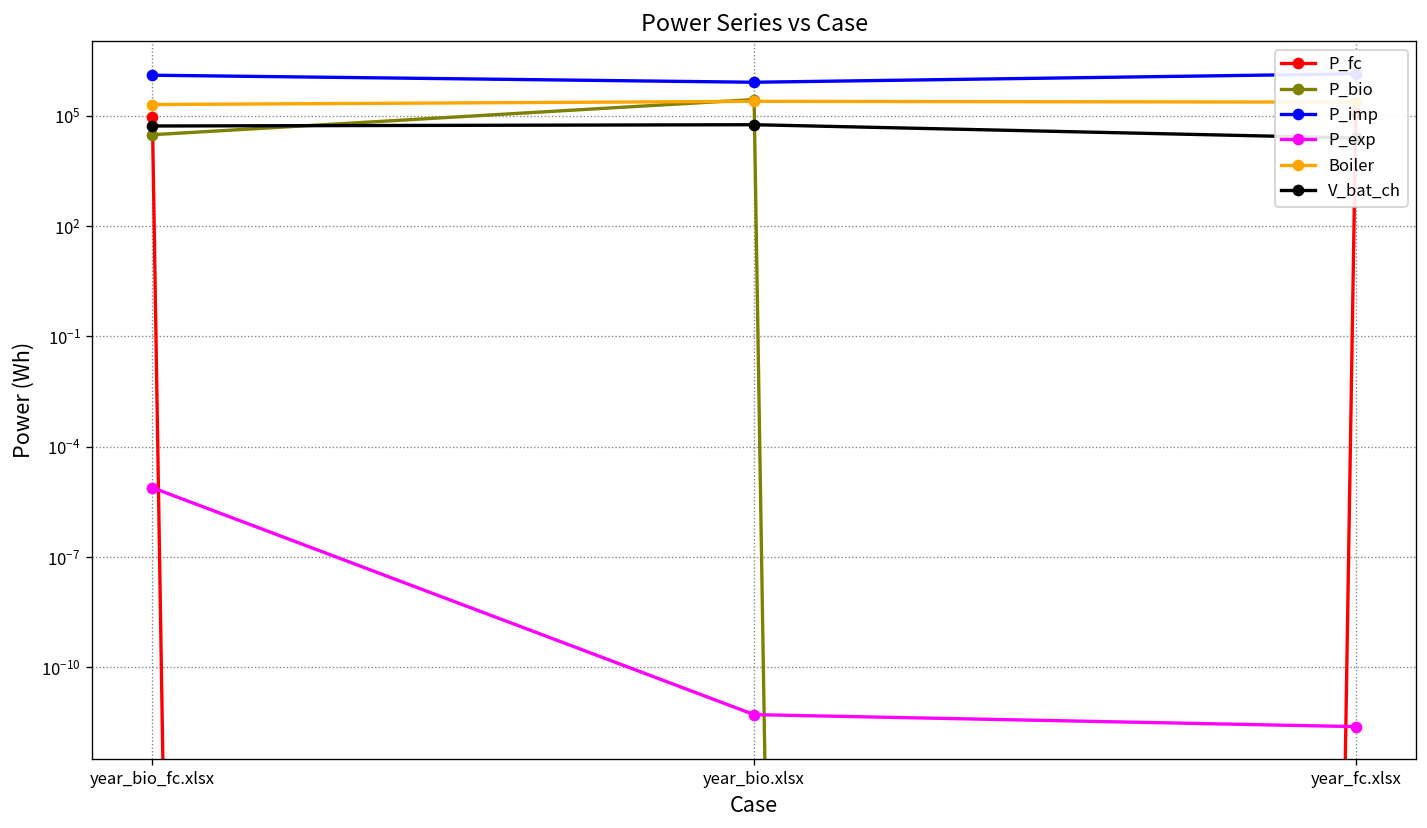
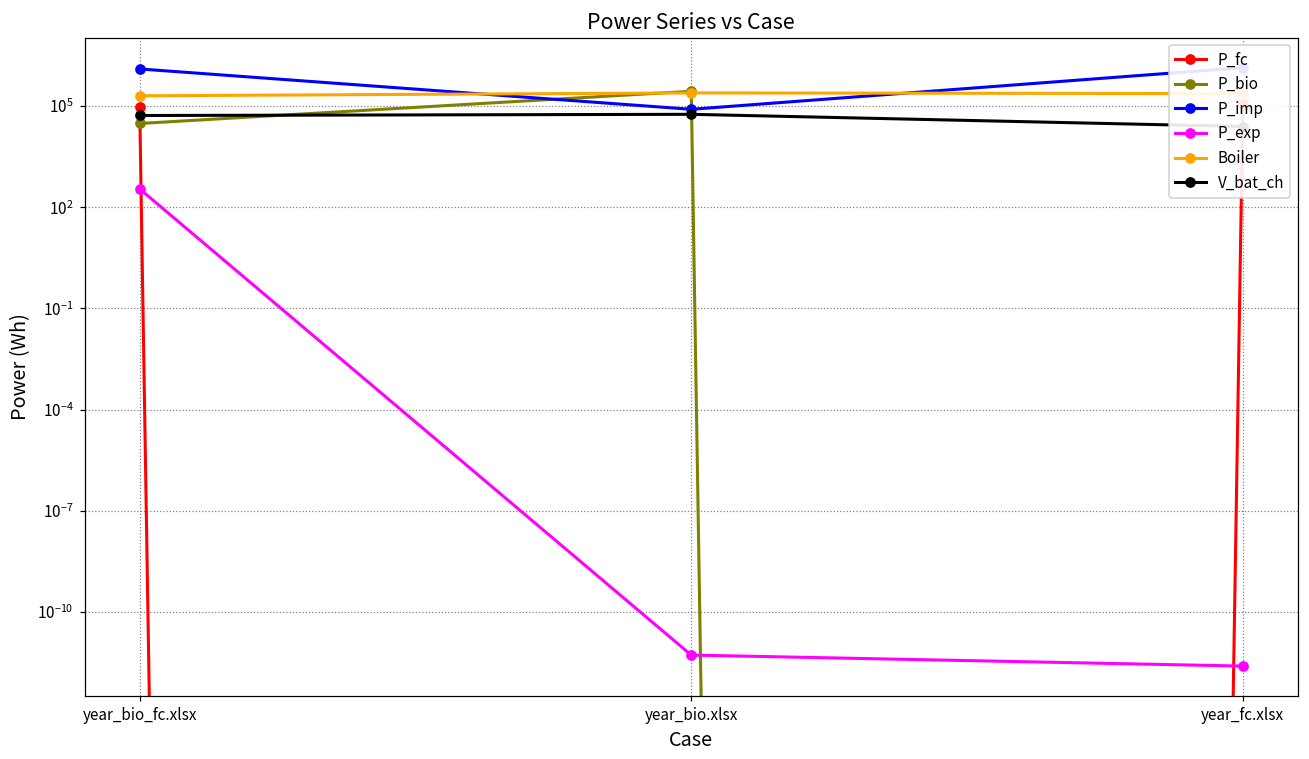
  {
    "P_fc": {
      "year_bio_fc.xlsx": 90000
    },
    "P_bio": {
      "year_bio_fc.xlsx": 30000
    },
    "P_imp": {
      "year_bio_fc.xlsx": 1300000,
-     "year_bio.xlsx": 800000
+     "year_bio.xlsx": 80000
    },
    "P_exp": {
-     "year_bio_fc.xlsx": 0.000008,
+     "year_bio_fc.xlsx": 300,
      "year_bio.xlsx": 0.000000000005,
      "year_fc.xlsx": 0.000000000002
    },
    "Boiler": {
      "year_bio_fc.xlsx": 200000
    },
    "V_bat_ch": {
      "year_bio_fc.xlsx": 50000,
      "year_bio.xlsx": 60000
    }
  }
